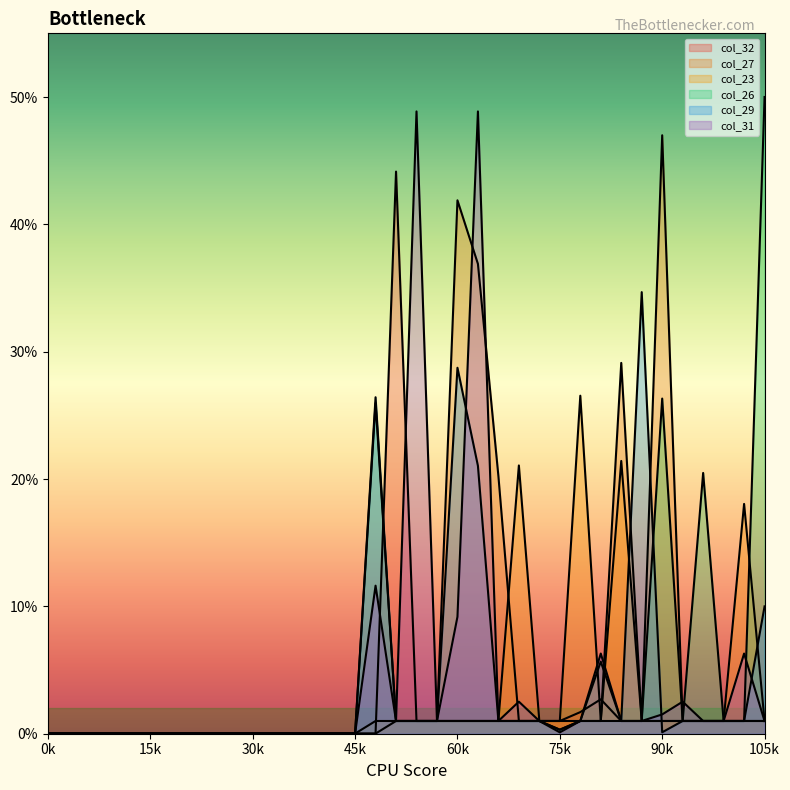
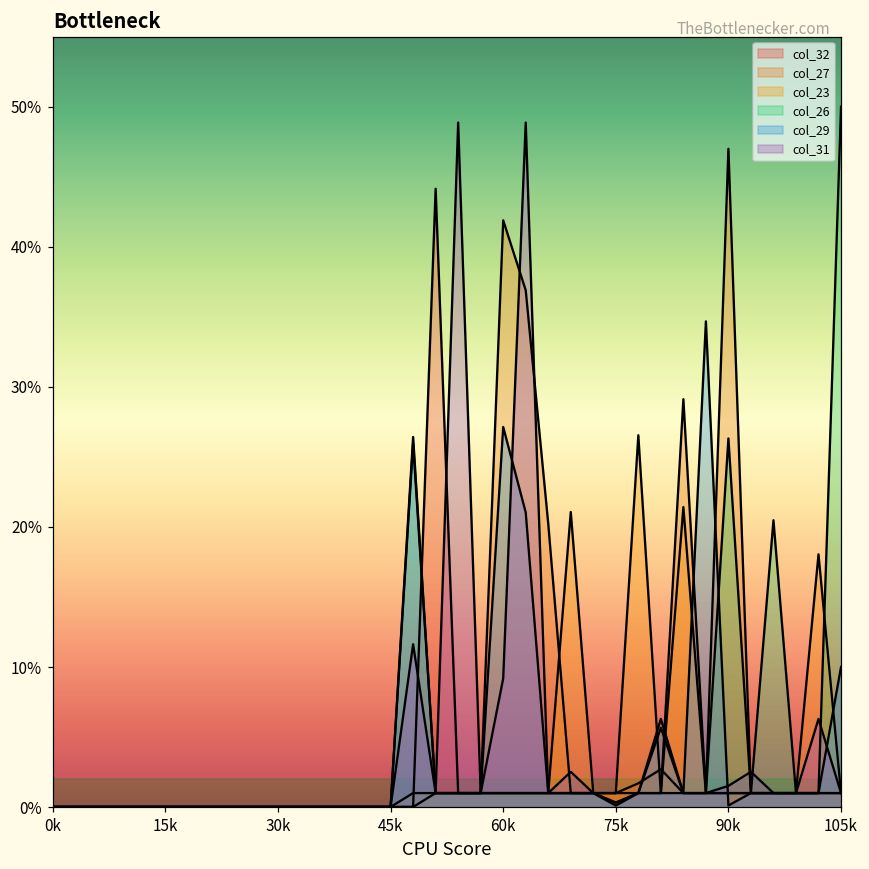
  {
    "col_26": {
      "90k": "26.3%",
      "105k": "50.0%"
    },
    "col_29": {
-     "60k": "28.7%",
+     "60k": "27.1%",
      "90k": "0.1%",
      "105k": "10.0%"
    },
    "col_31": {
      "60k": "9.2%",
      "75k": "0.1%",
      "90k": "1.5%"
    }
  }
